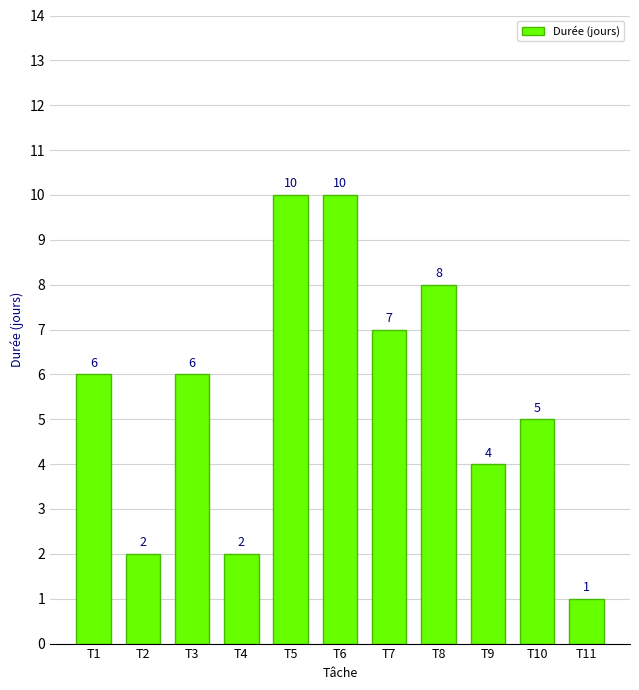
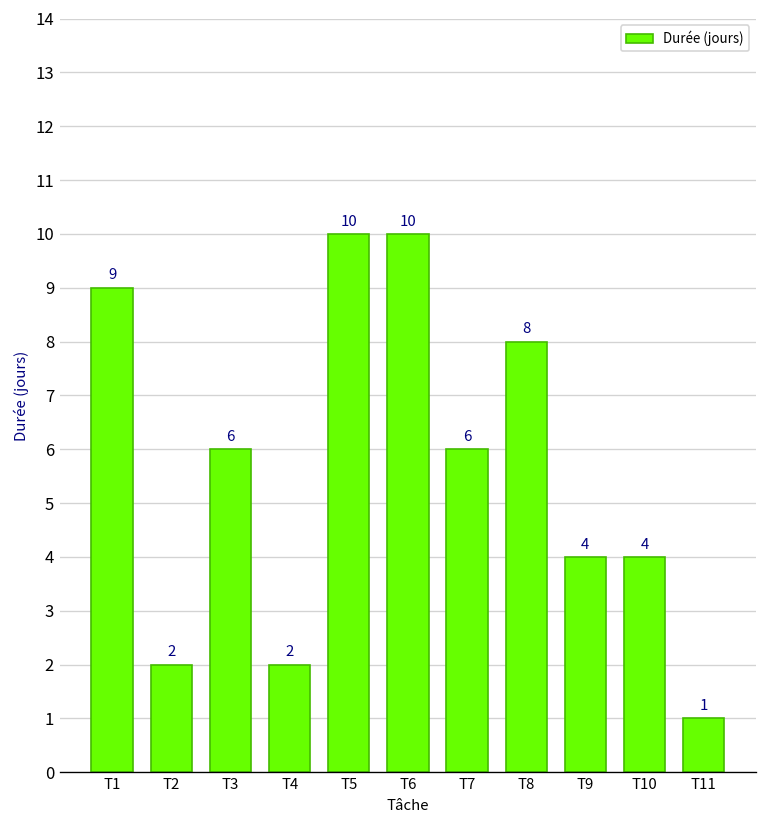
  {
-   "T1": 6,
+   "T1": 9,
    "T2": 2,
    "T3": 6,
    "T4": 2,
    "T5": 10,
    "T6": 10,
-   "T7": 7,
+   "T7": 6,
    "T8": 8,
    "T9": 4,
-   "T10": 5,
+   "T10": 4,
    "T11": 1
  }
